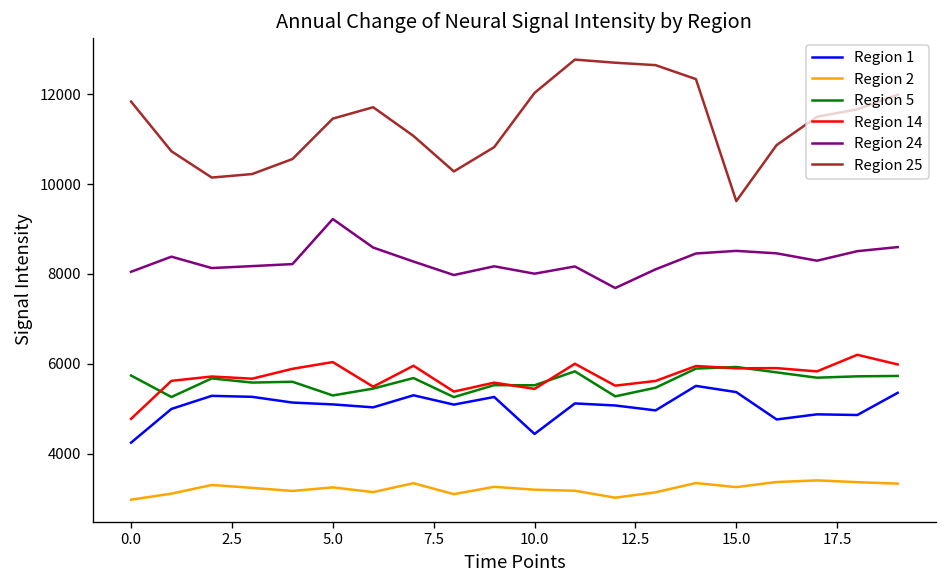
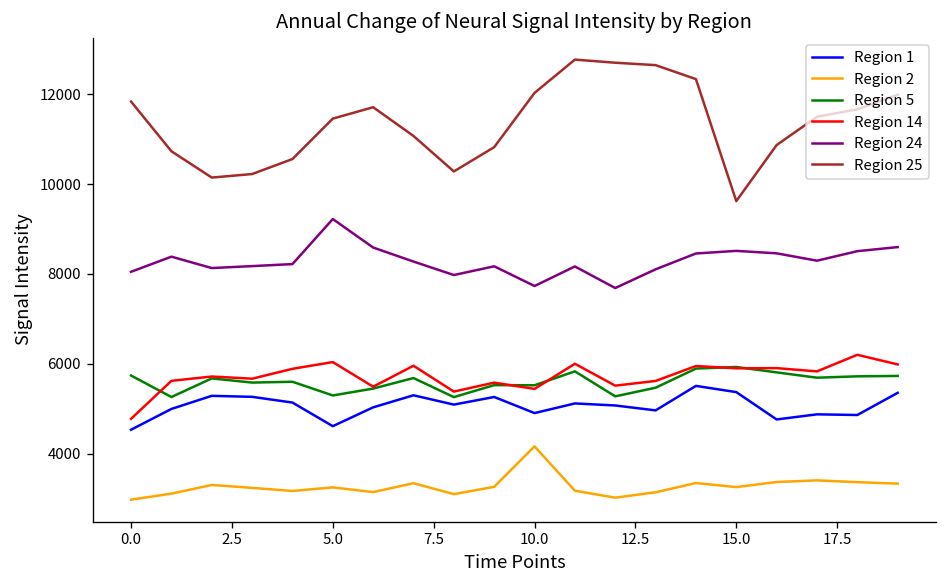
  {
    "Region 1": {
-     "0.0": 4200,
-     "5.0": 5100,
-     "10.0": 4400,
+     "0.0": 4500,
+     "5.0": 4600,
+     "10.0": 4900,
      "15.0": 5400
    },
    "Region 2": {
      "0.0": 3000,
      "5.0": 3300,
-     "10.0": 3200,
+     "10.0": 4200,
      "15.0": 3300
    },
    "Region 5": {
      "0.0": 5700,
      "5.0": 5300,
      "10.0": 5500
    },
    "Region 14": {
      "0.0": 4800,
      "5.0": 6000,
      "10.0": 5400
    },
    "Region 24": {
      "0.0": 8000,
      "5.0": 9200,
-     "10.0": 8000,
+     "10.0": 7700,
      "15.0": 8500
    },
    "Region 25": {
      "0.0": 11800,
      "5.0": 11500,
      "10.0": 12000,
      "15.0": 9600
    }
  }
